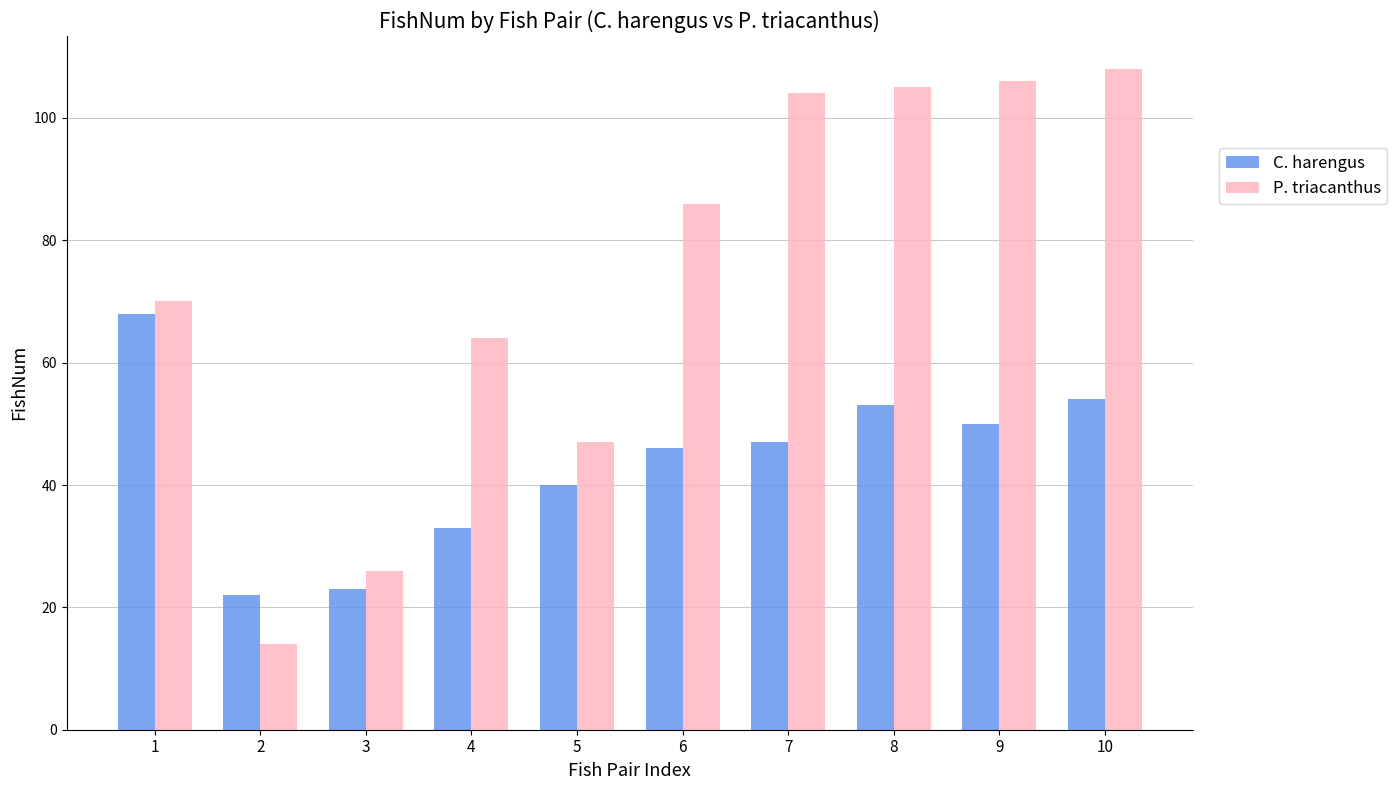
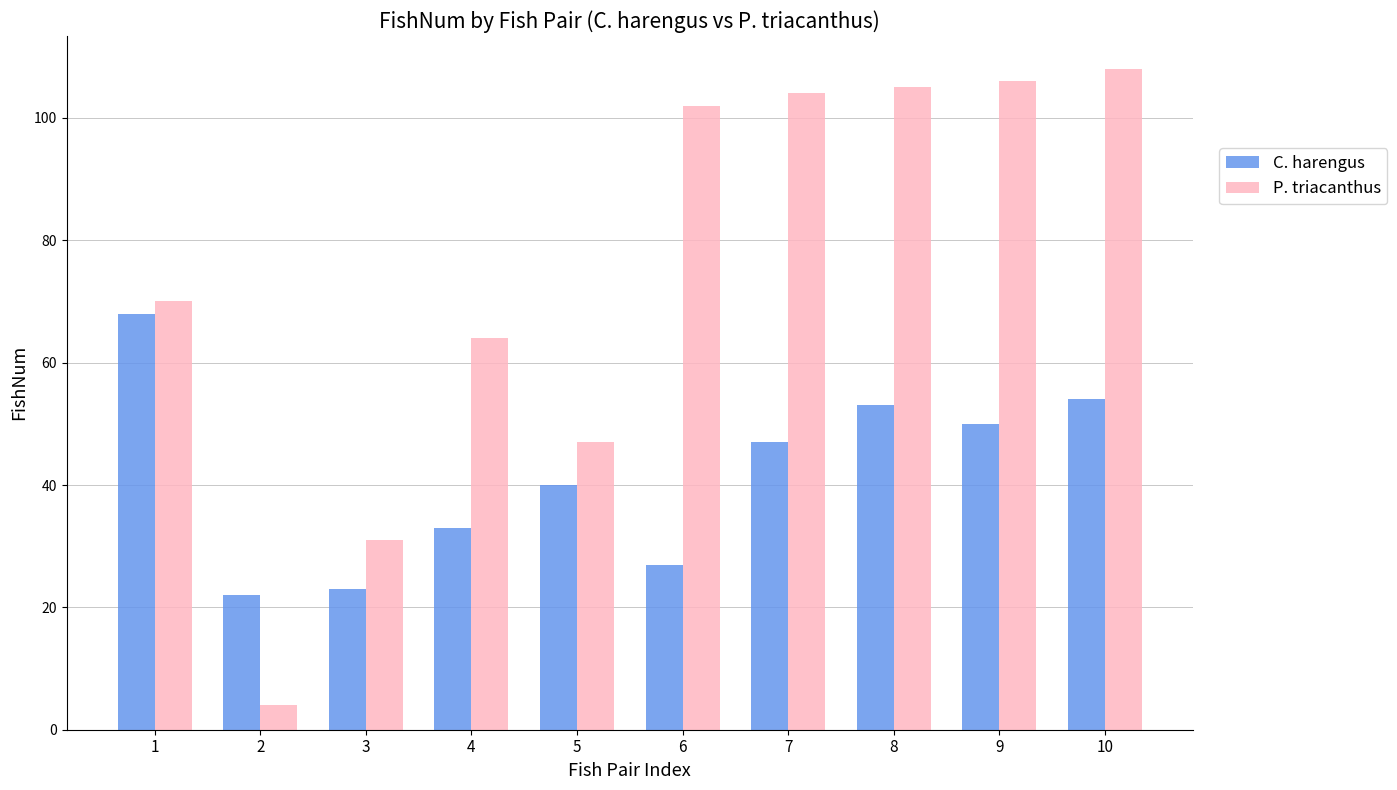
  {
    "C. harengus": {
      "1": 68,
      "2": 22,
      "3": 23,
      "4": 33,
      "5": 40,
-     "6": 46,
+     "6": 27,
      "7": 47,
      "8": 53,
      "9": 50,
      "10": 54
    },
    "P. triacanthus": {
      "1": 70,
-     "2": 14,
-     "3": 26,
+     "2": 4,
+     "3": 31,
      "4": 64,
      "5": 47,
-     "6": 86,
+     "6": 102,
      "7": 104,
      "8": 105,
      "9": 106,
      "10": 108
    }
  }
